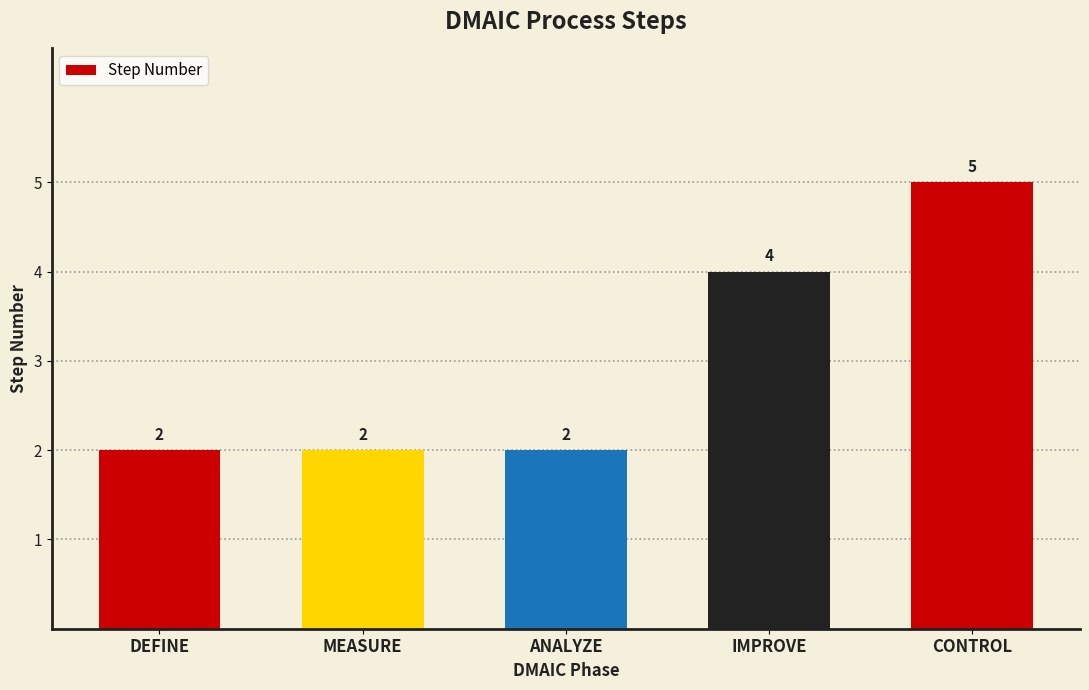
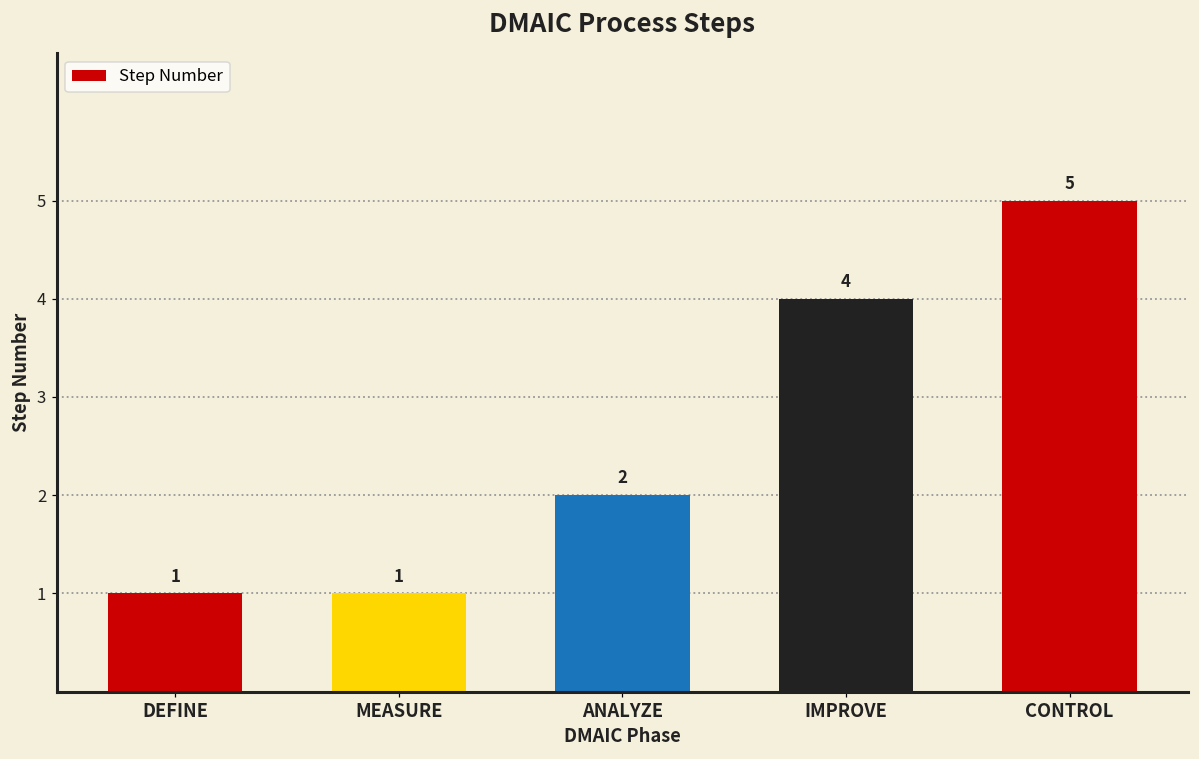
  {
-   "DEFINE": 2,
-   "MEASURE": 2,
+   "DEFINE": 1,
+   "MEASURE": 1,
    "ANALYZE": 2,
    "IMPROVE": 4,
    "CONTROL": 5
  }
